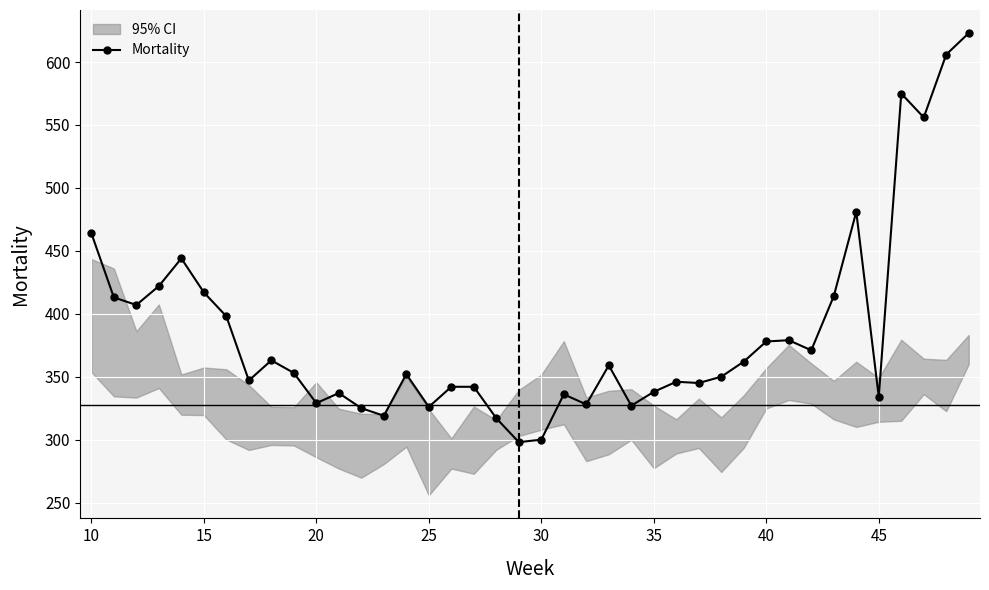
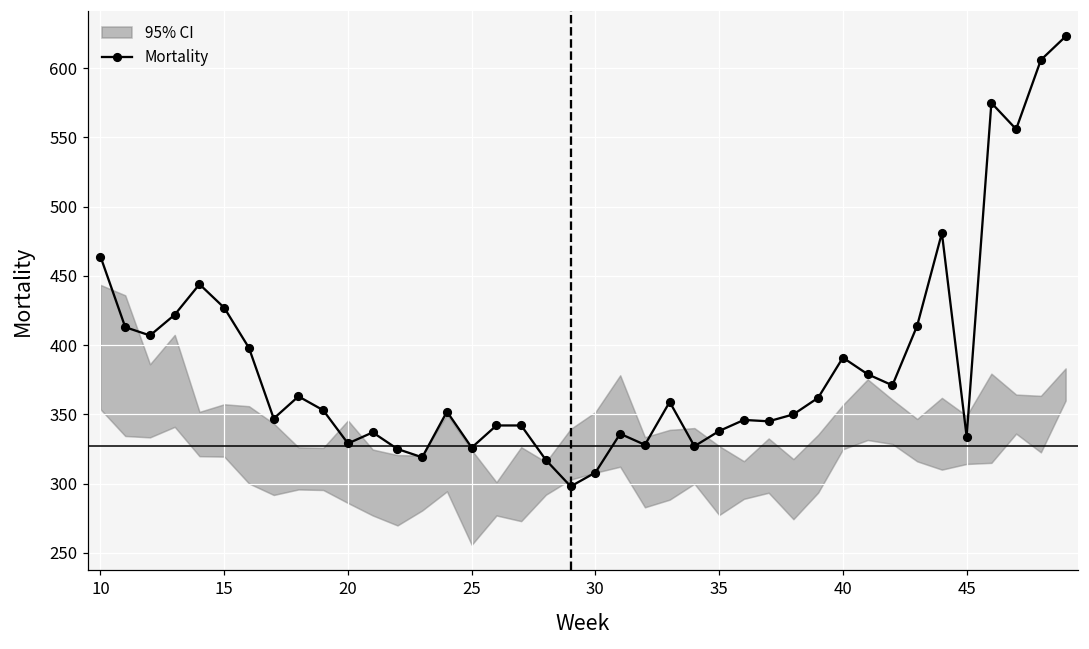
  {
    "Mortality": {
      "10": 464,
-     "15": 417,
+     "15": 427,
      "20": 329,
-     "30": 300,
+     "30": 308,
      "35": 338,
-     "40": 378,
+     "40": 391,
      "45": 334
    }
  }
